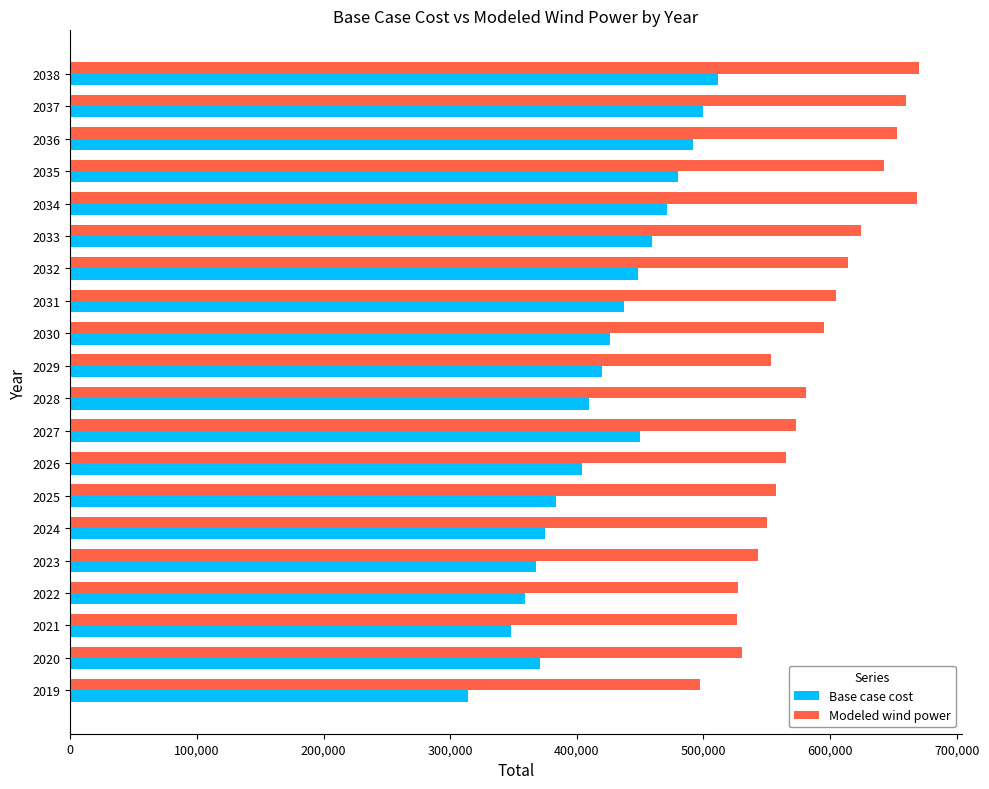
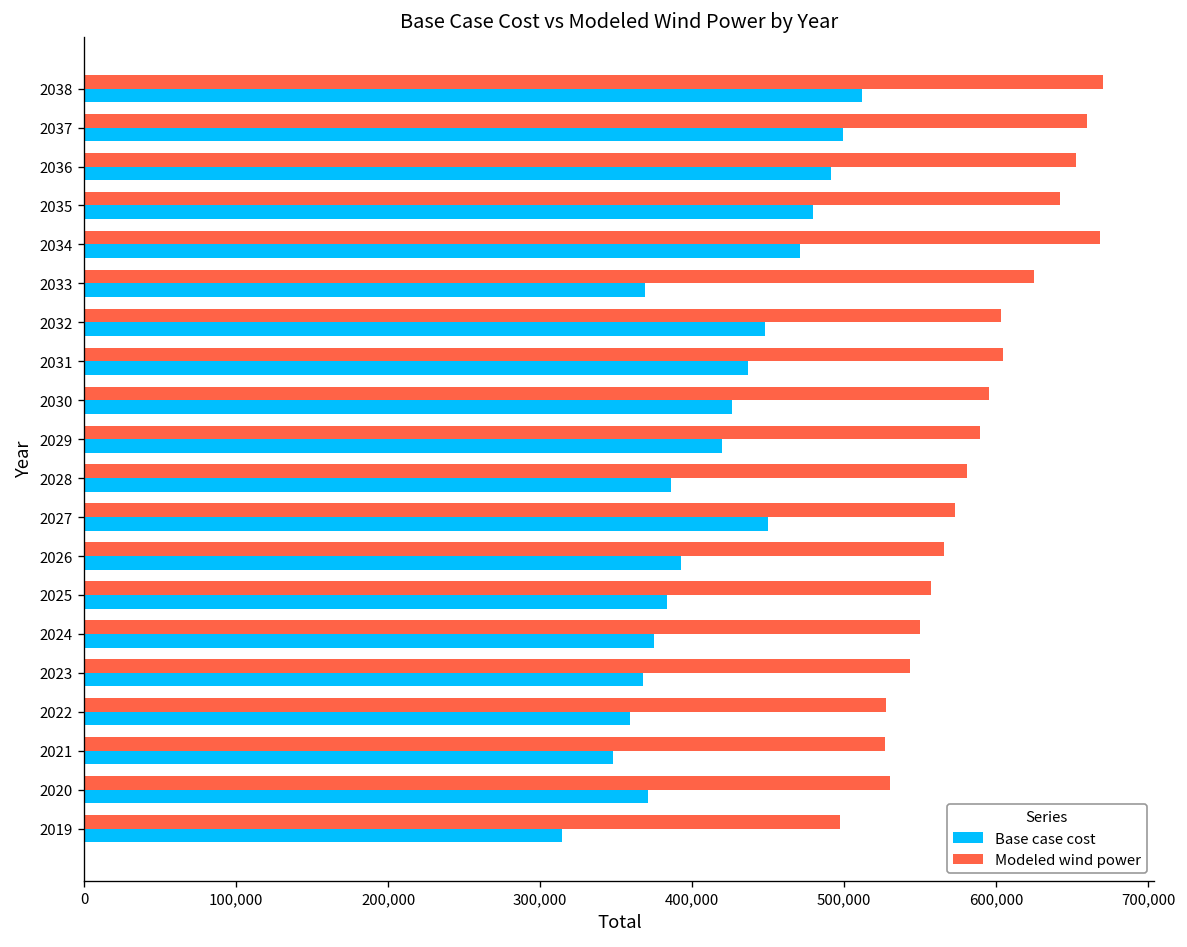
  {
    "Base case cost": {
      "2038": "511,000",
      "2037": "499,000",
      "2036": "492,000",
      "2035": "480,000",
      "2034": "471,000",
-     "2033": "460,000",
+     "2033": "369,000",
      "2032": "448,000",
      "2031": "437,000",
      "2030": "426,000",
      "2029": "420,000",
-     "2028": "410,000",
+     "2028": "386,000",
      "2027": "450,000",
-     "2026": "404,000",
+     "2026": "393,000",
      "2025": "383,000",
      "2024": "375,000",
      "2023": "367,000",
      "2022": "359,000",
      "2021": "348,000",
      "2020": "371,000",
      "2019": "314,000"
    },
    "Modeled wind power": {
      "2038": "671,000",
      "2037": "660,000",
      "2036": "653,000",
      "2035": "642,000",
      "2034": "669,000",
      "2033": "625,000",
-     "2032": "615,000",
+     "2032": "604,000",
      "2031": "605,000",
      "2030": "595,000",
-     "2029": "553,000",
+     "2029": "589,000",
      "2028": "581,000",
      "2027": "573,000",
      "2026": "566,000",
      "2025": "557,000",
      "2024": "550,000",
      "2023": "543,000",
      "2022": "527,000",
      "2021": "527,000",
      "2020": "530,000",
      "2019": "498,000"
    }
  }
